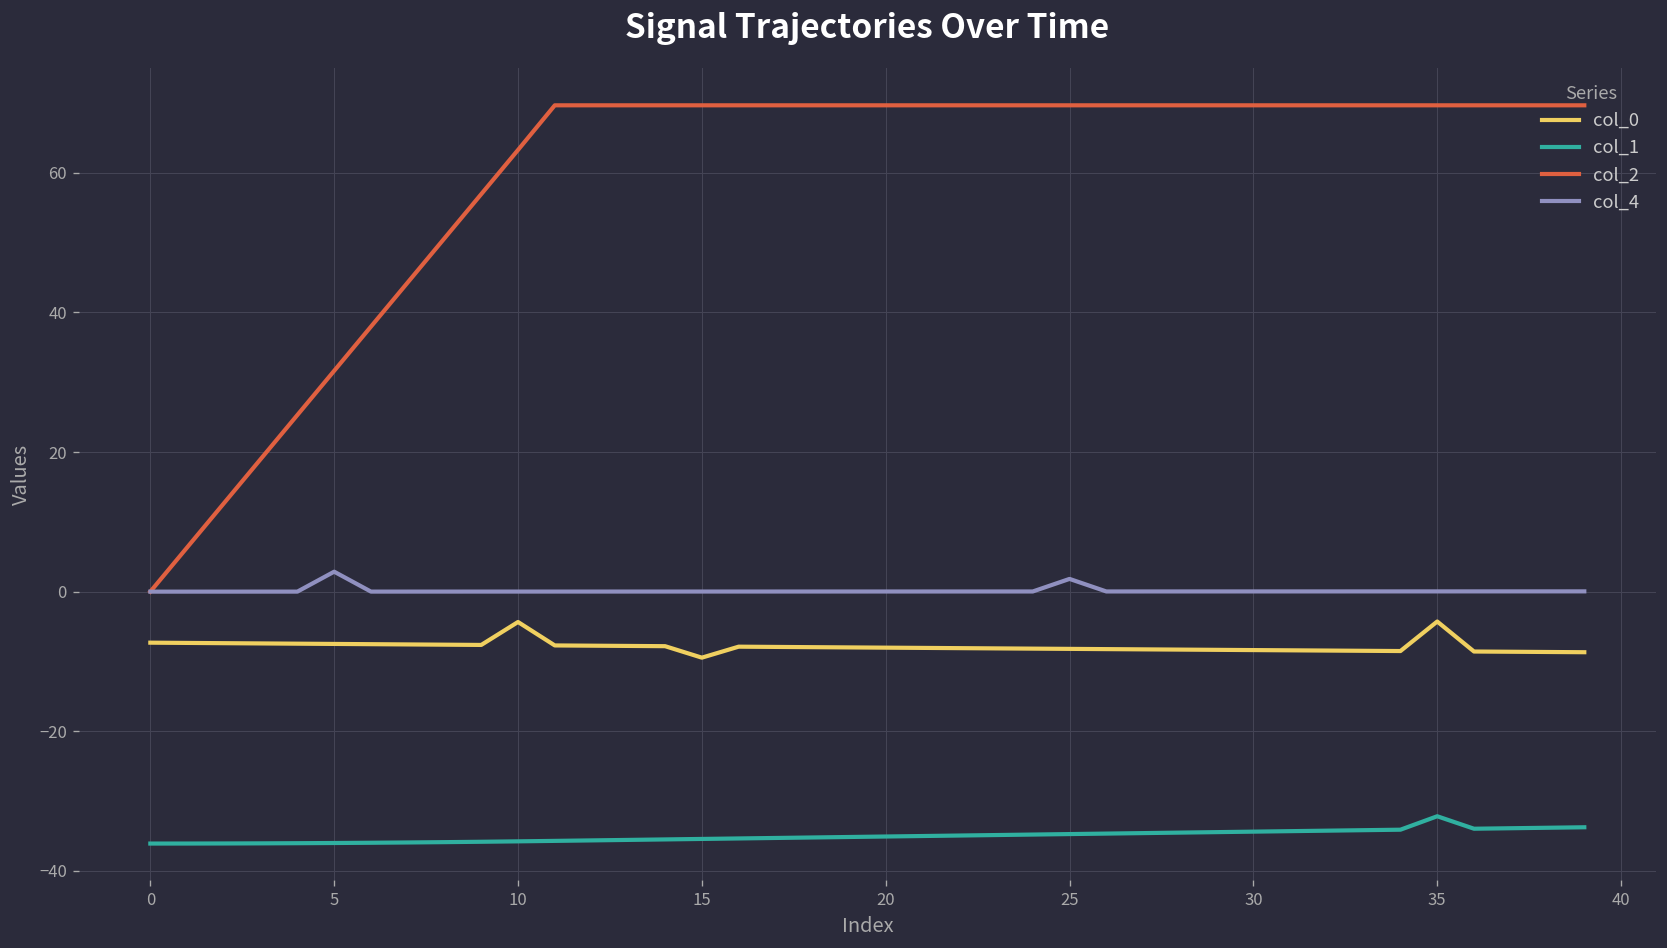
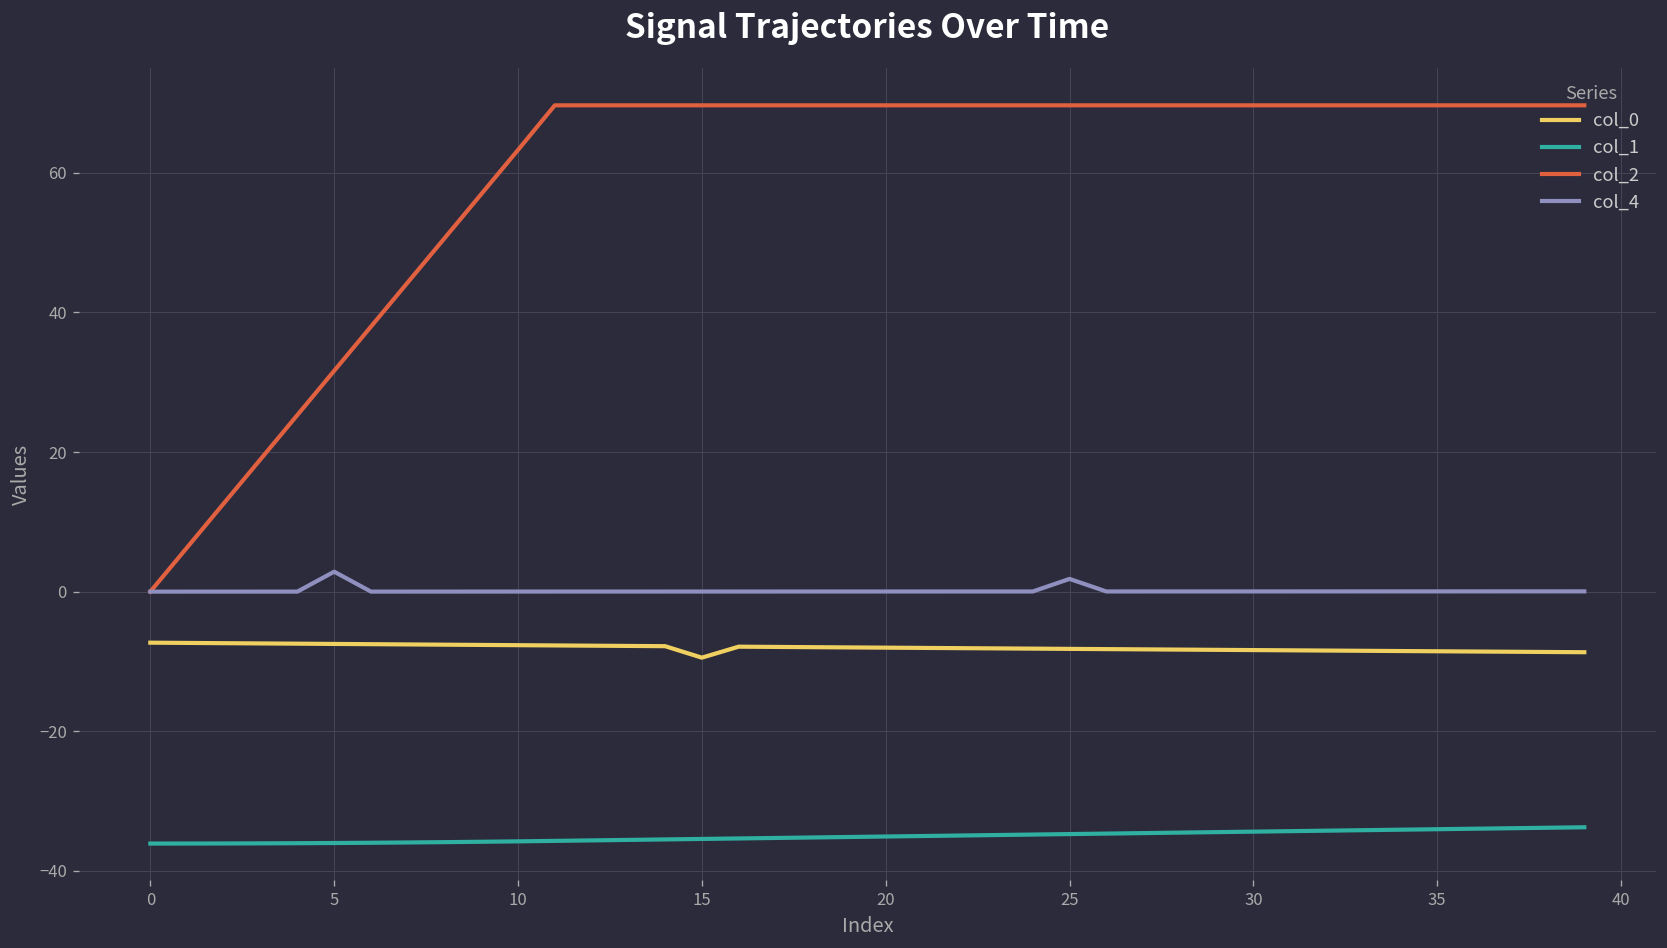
  {
    "col_0": {
      "0": -7,
      "5": -7,
-     "10": -4,
+     "10": -8,
      "15": -9,
      "20": -8,
      "25": -8,
      "30": -8,
-     "35": -4
+     "35": -9
    },
    "col_1": {
      "0": -36,
      "5": -36,
      "10": -36,
      "15": -35,
      "20": -35,
      "25": -35,
      "30": -34,
-     "35": -32
+     "35": -34
    },
    "col_2": {
      "5": 32,
      "10": 63,
      "15": 70,
      "20": 70,
      "25": 70,
      "30": 70,
      "35": 70
    },
    "col_4": {
      "5": 3,
      "10": 0,
      "15": 0,
      "20": 0,
      "25": 2,
      "30": 0,
      "35": 0
    }
  }
